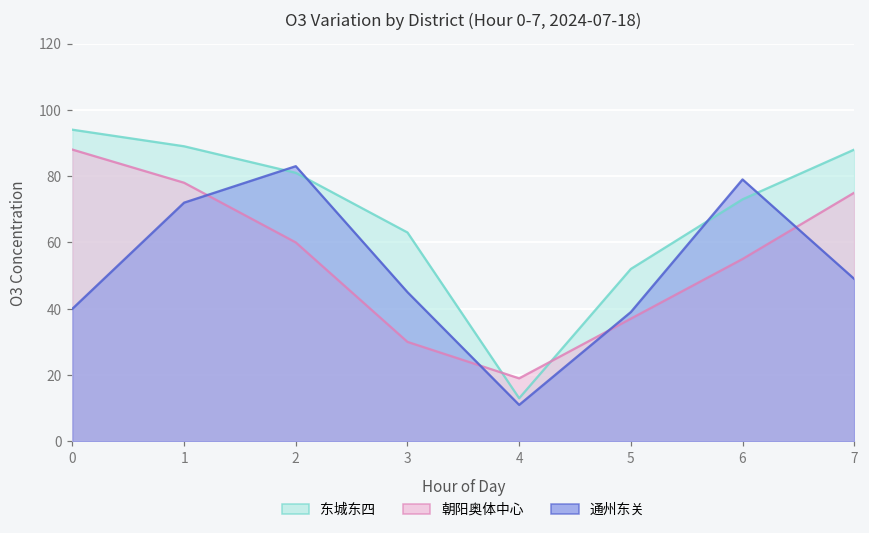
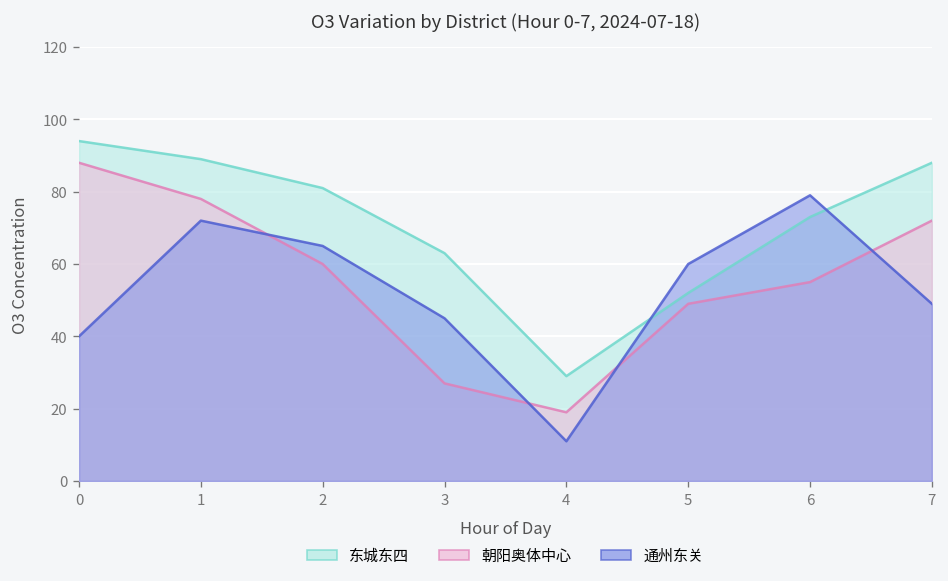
  {
    "东城东四": {
      "0": 94,
      "1": 89,
      "2": 81,
      "3": 63,
-     "4": 13,
+     "4": 29,
      "5": 52,
      "6": 73,
      "7": 88
    },
    "朝阳奥体中心": {
      "0": 88,
      "1": 78,
      "2": 60,
-     "3": 30,
+     "3": 27,
      "4": 19,
-     "5": 37,
+     "5": 49,
      "6": 55,
-     "7": 75
+     "7": 72
    },
    "通州东关": {
      "0": 40,
      "1": 72,
-     "2": 83,
+     "2": 65,
      "3": 45,
      "4": 11,
-     "5": 39,
+     "5": 60,
      "6": 79,
      "7": 49
    }
  }
